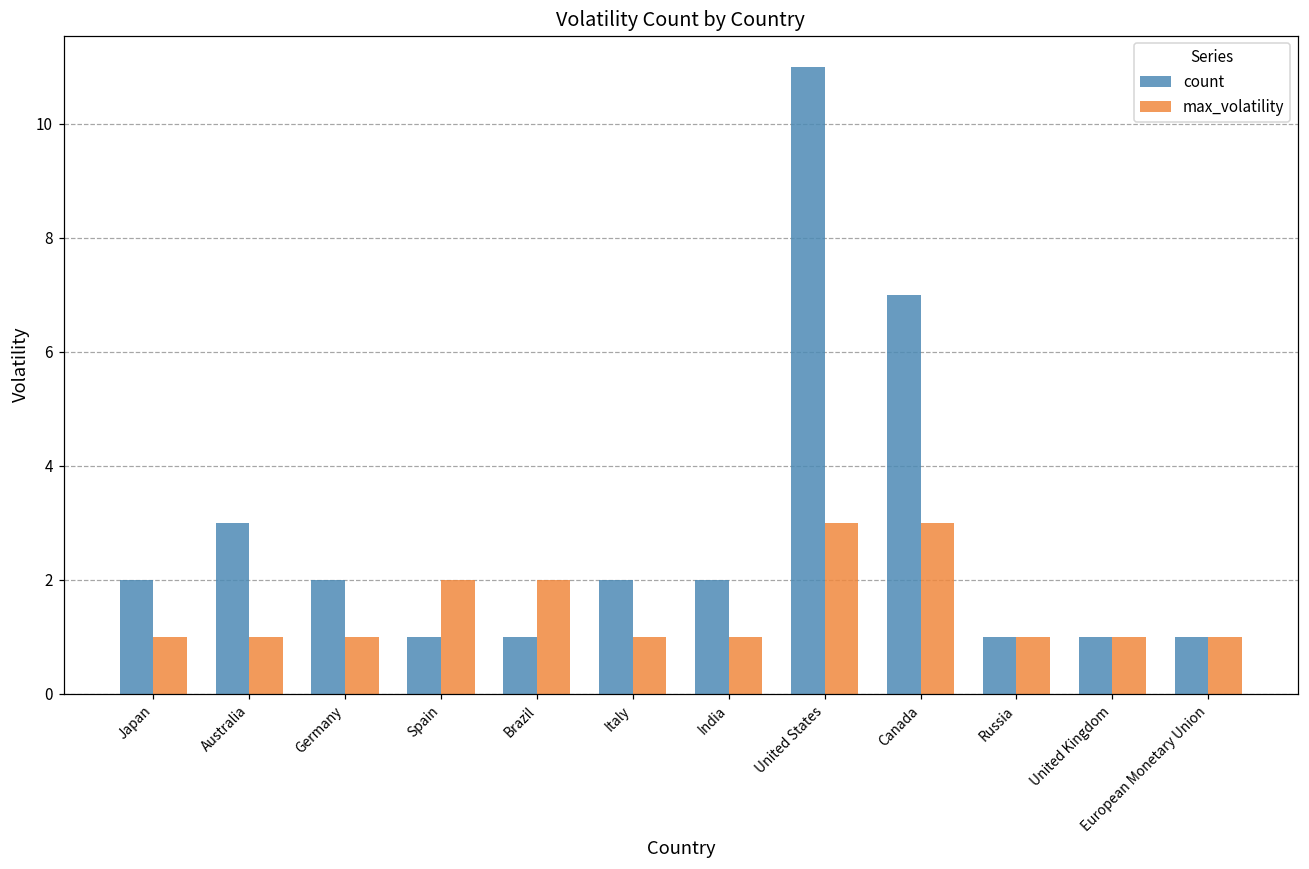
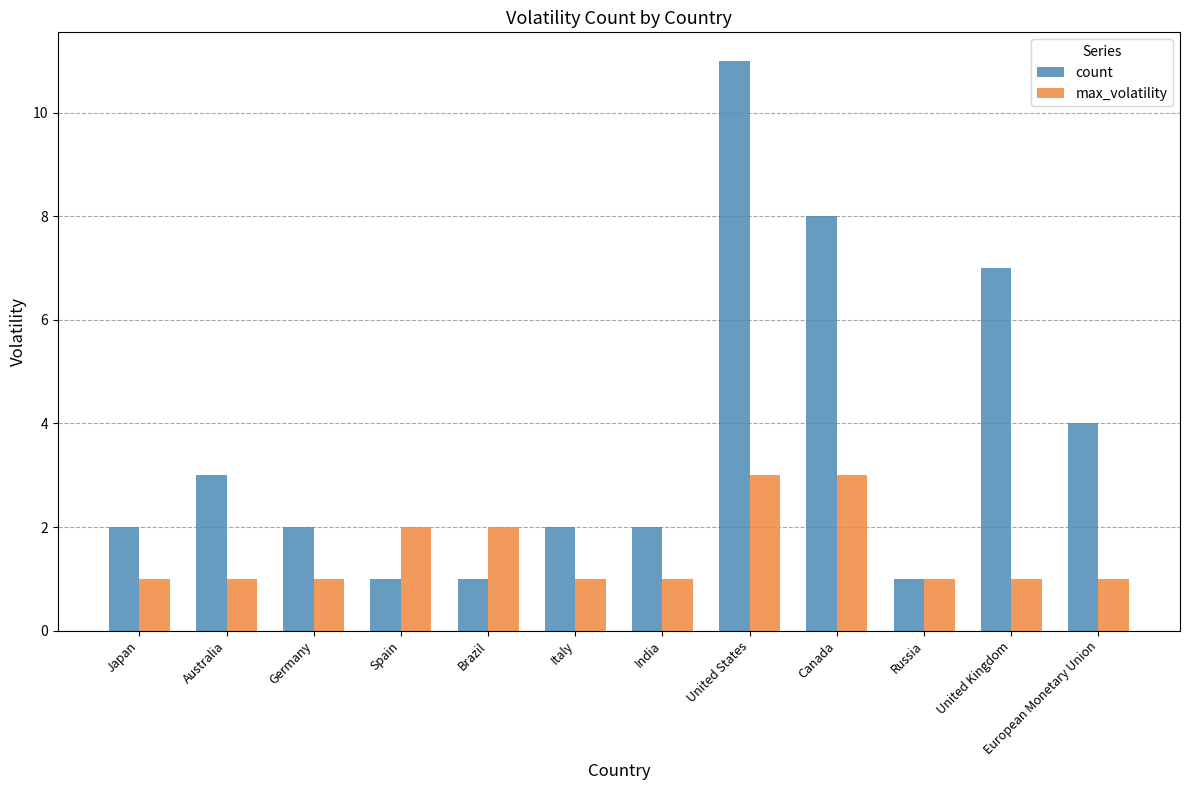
  {
    "count": {
      "Japan": 2,
      "Australia": 3,
      "Germany": 2,
      "Spain": 1,
      "Brazil": 1,
      "Italy": 2,
      "India": 2,
      "United States": 11,
-     "Canada": 7,
+     "Canada": 8,
      "Russia": 1,
-     "United Kingdom": 1,
-     "European Monetary Union": 1
+     "United Kingdom": 7,
+     "European Monetary Union": 4
    },
    "max_volatility": {
      "Japan": 1,
      "Australia": 1,
      "Germany": 1,
      "Spain": 2,
      "Brazil": 2,
      "Italy": 1,
      "India": 1,
      "United States": 3,
      "Canada": 3,
      "Russia": 1,
      "United Kingdom": 1,
      "European Monetary Union": 1
    }
  }
